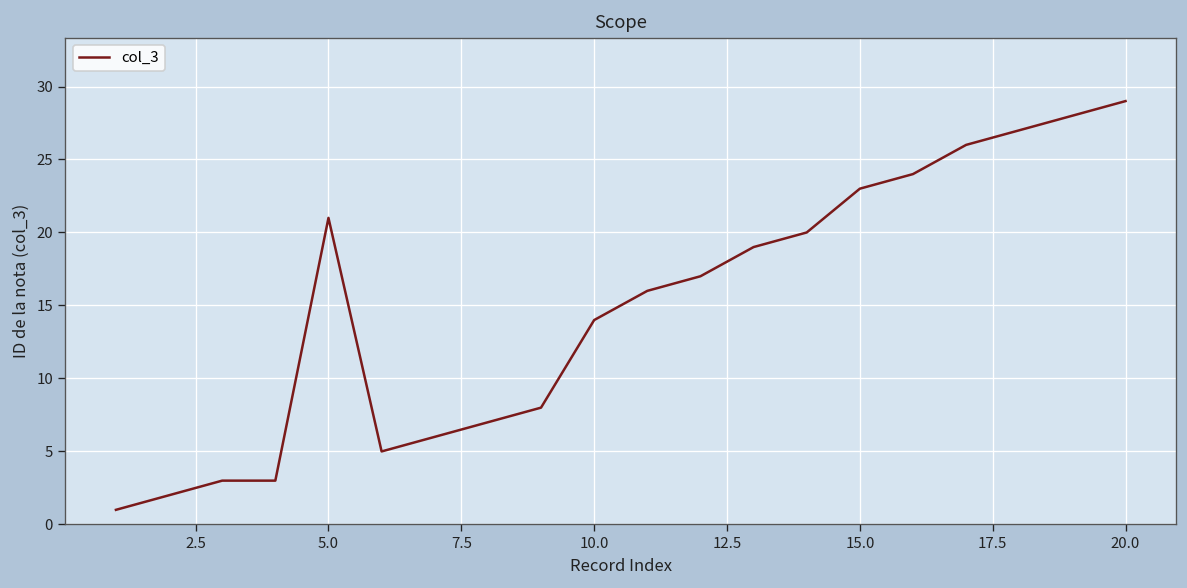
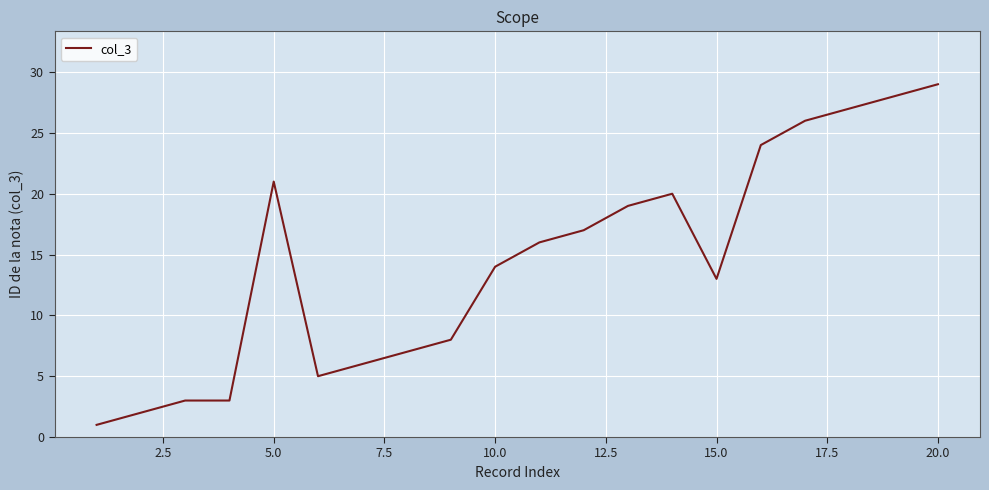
  {
    "5.0": 21,
    "10.0": 14,
-   "15.0": 23,
+   "15.0": 13,
    "20.0": 29
  }
